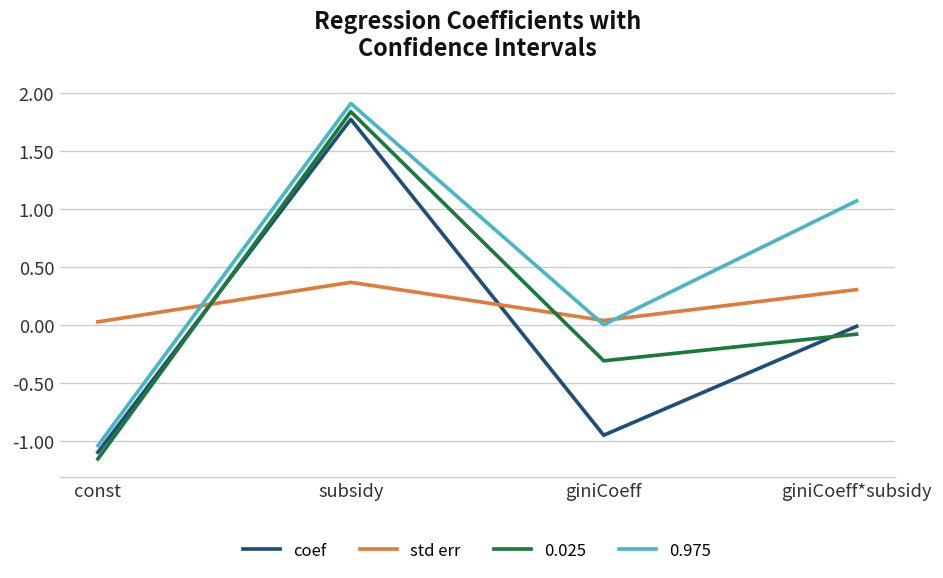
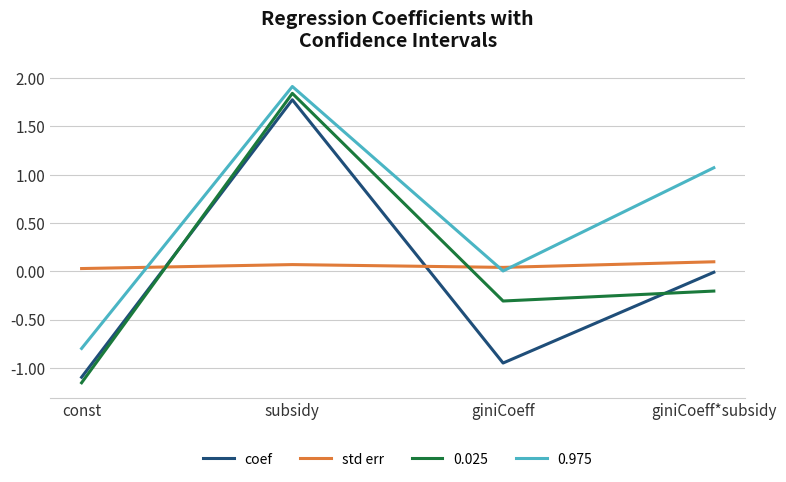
  {
    "coef": {
      "const": -1.1,
      "subsidy": 1.8,
      "giniCoeff": -0.9,
      "giniCoeff*subsidy": 0.0
    },
    "std err": {
      "const": 0.0,
-     "subsidy": 0.4,
+     "subsidy": 0.1,
      "giniCoeff": 0.0,
-     "giniCoeff*subsidy": 0.3
+     "giniCoeff*subsidy": 0.1
    },
    "0.025": {
      "const": -1.2,
      "subsidy": 1.8,
      "giniCoeff": -0.3,
-     "giniCoeff*subsidy": -0.1
+     "giniCoeff*subsidy": -0.2
    },
    "0.975": {
-     "const": -1.0,
+     "const": -0.8,
      "subsidy": 1.9,
      "giniCoeff": 0.0,
      "giniCoeff*subsidy": 1.1
    }
  }
